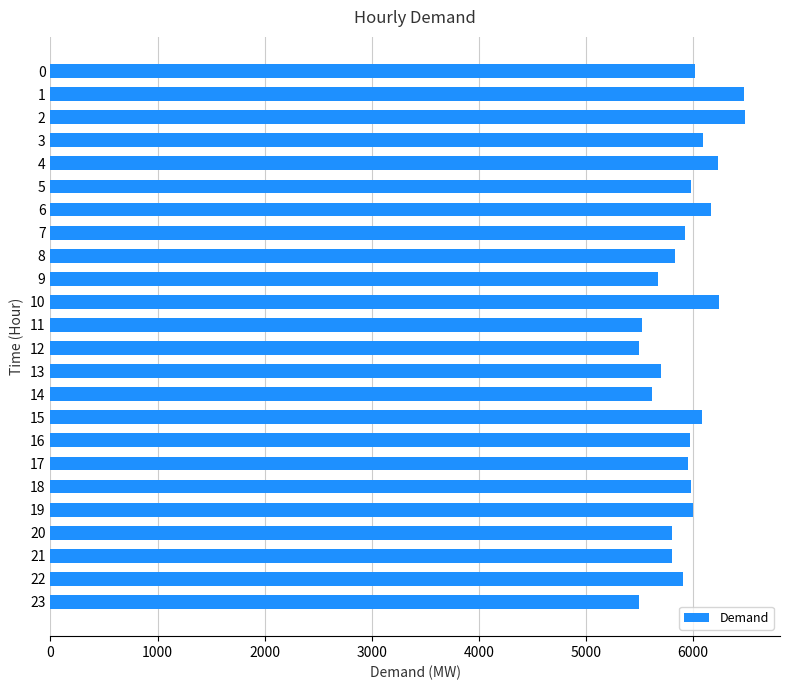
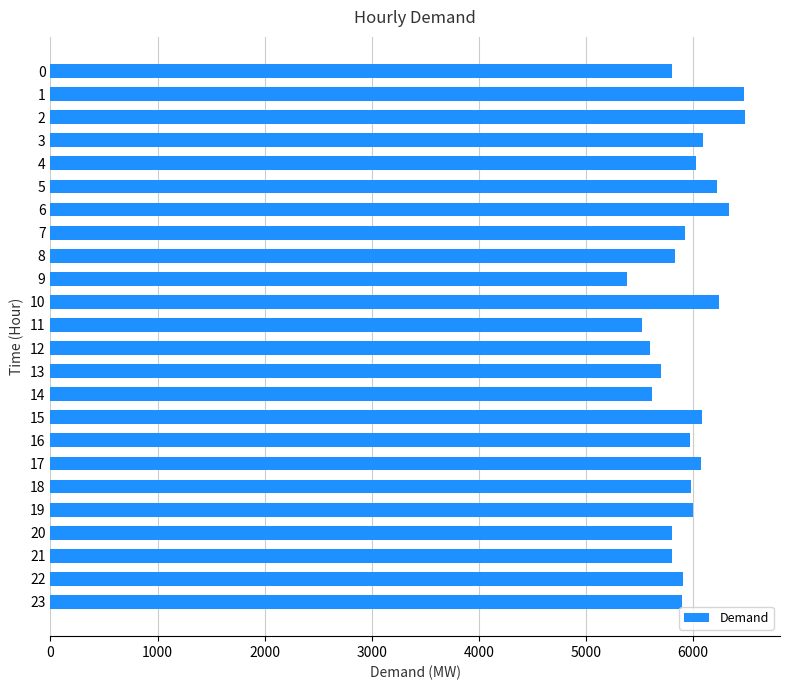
  {
-   "0": 6020,
+   "0": 5810,
    "1": 6480,
    "2": 6490,
    "3": 6090,
-   "4": 6230,
-   "5": 5980,
-   "6": 6170,
+   "4": 6030,
+   "5": 6220,
+   "6": 6330,
    "7": 5930,
    "8": 5830,
-   "9": 5680,
+   "9": 5380,
    "10": 6240,
    "11": 5530,
-   "12": 5500,
+   "12": 5600,
    "13": 5700,
    "14": 5610,
    "15": 6090,
    "16": 5970,
-   "17": 5950,
+   "17": 6070,
    "18": 5980,
    "19": 6000,
    "20": 5800,
    "21": 5800,
    "22": 5900,
-   "23": 5490
+   "23": 5900
  }
